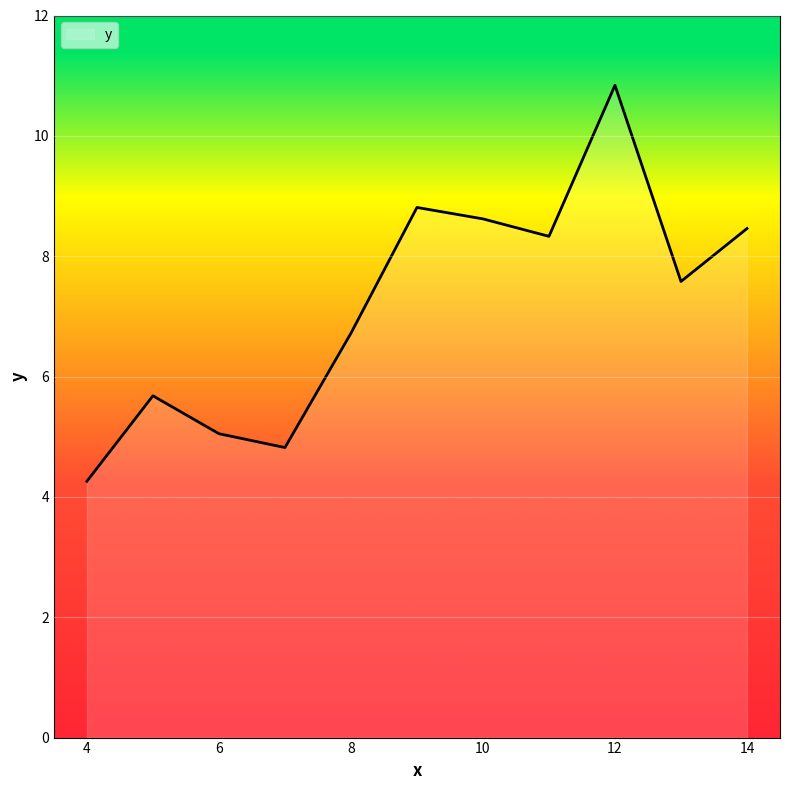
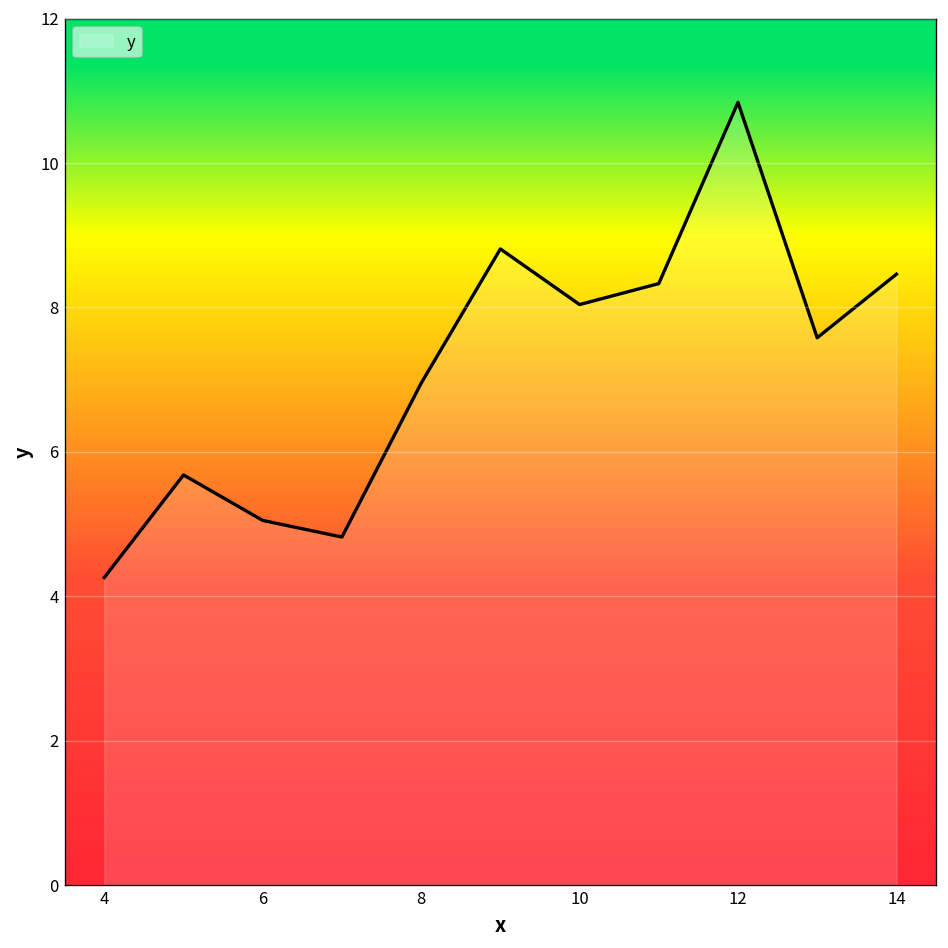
  {
    "4": 4.3,
    "6": 5.1,
-   "8": 6.7,
-   "10": 8.6,
+   "8": 7.0,
+   "10": 8.0,
    "12": 10.8,
    "14": 8.5
  }
